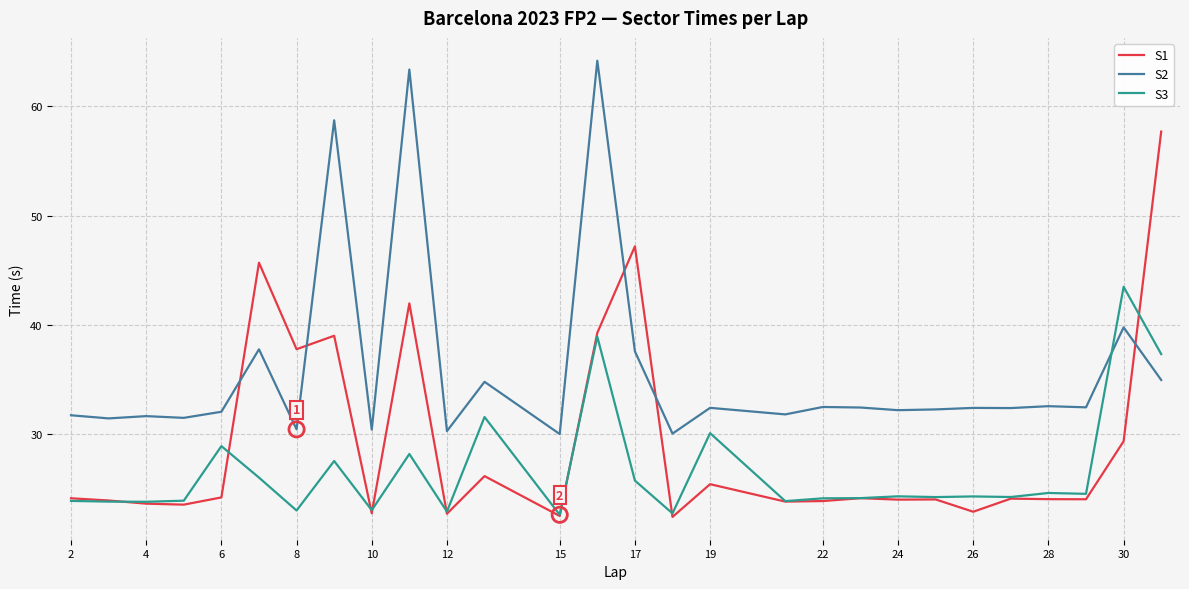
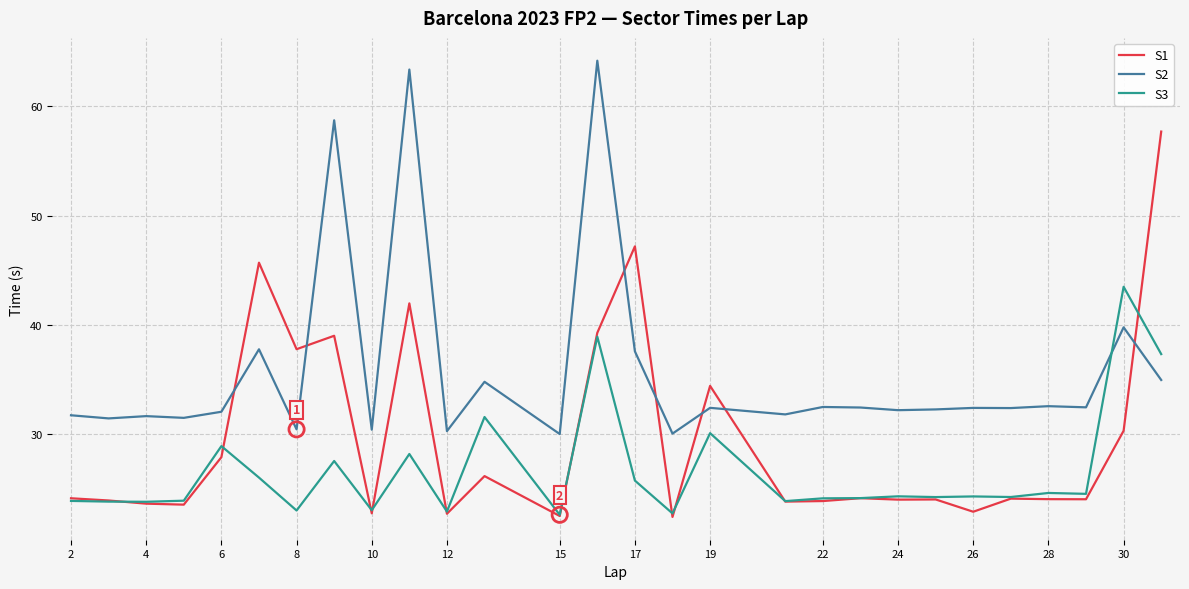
  {
    "S1": {
      "2": 24.1,
-     "6": 24.2,
+     "6": 27.9,
      "8": 37.8,
      "10": 22.7,
      "17": 47.2,
-     "19": 25.4,
+     "19": 34.4,
      "22": 23.8,
      "24": 24.0,
      "26": 22.9,
      "28": 24.0,
-     "30": 29.3
+     "30": 30.3
    }
  }
